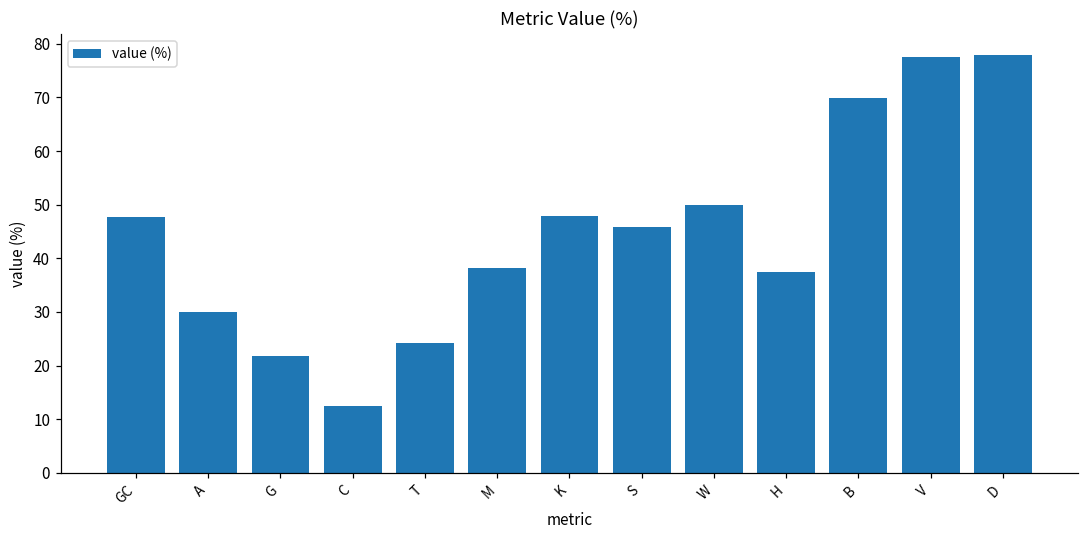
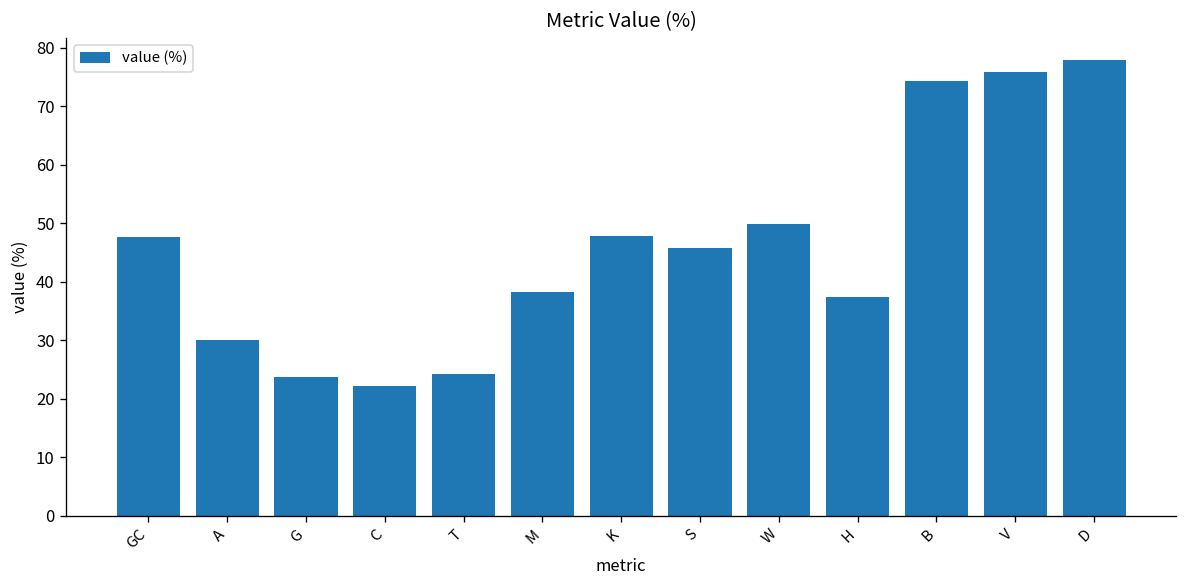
  {
    "GC": 48,
    "A": 30,
-   "G": 22,
-   "C": 12,
+   "G": 24,
+   "C": 22,
    "T": 24,
    "M": 38,
    "K": 48,
    "S": 46,
    "W": 50,
    "H": 37,
-   "B": 70,
-   "V": 78,
+   "B": 74,
+   "V": 76,
    "D": 78
  }
